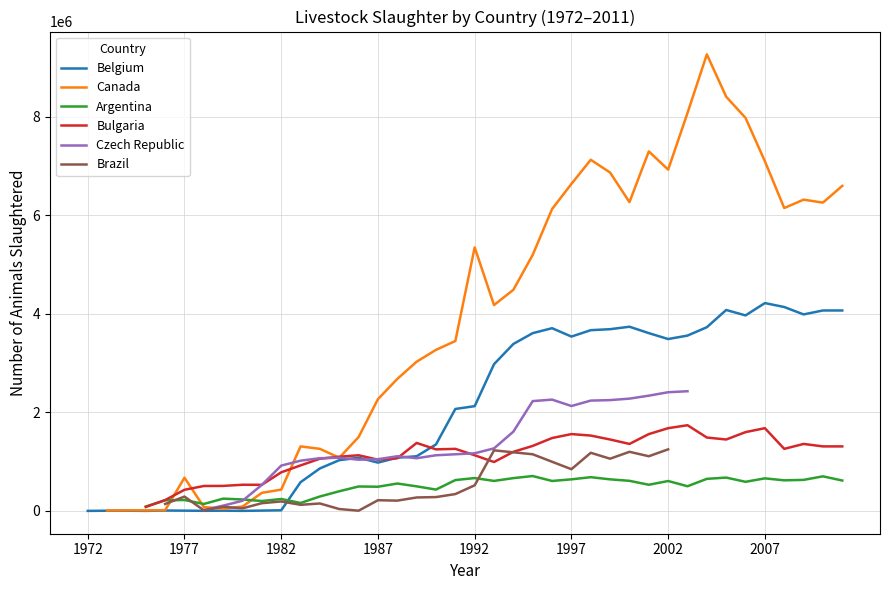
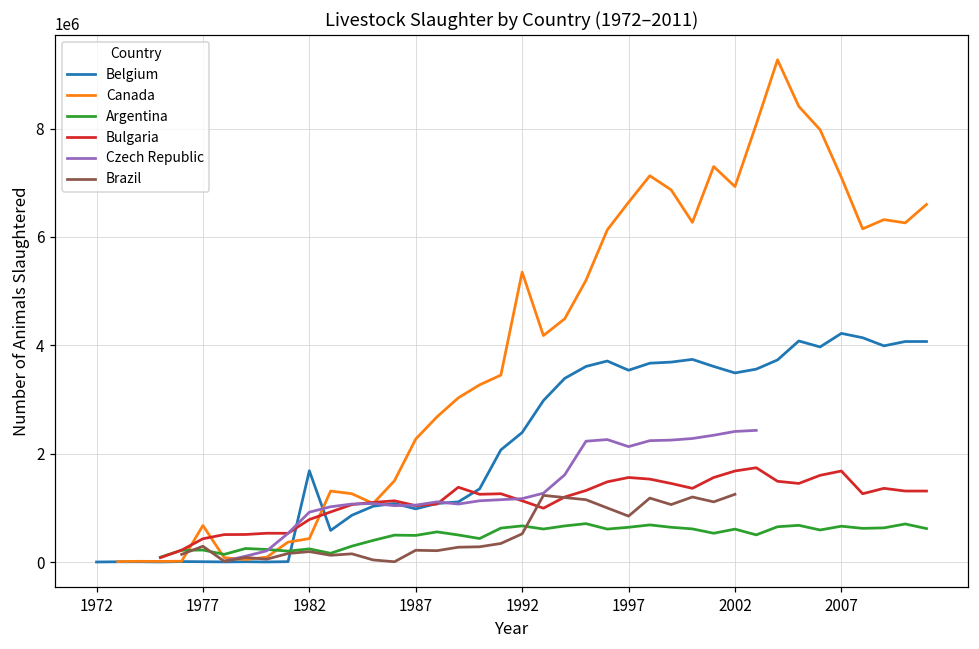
  {
    "Belgium": {
      "1972": 0,
      "1977": 0,
-     "1982": 0,
+     "1982": 1700000,
      "1987": 1000000,
-     "1992": 2100000,
+     "1992": 2400000,
      "1997": 3500000,
      "2002": 3500000,
      "2007": 4200000
    },
    "Canada": {
      "1977": 700000,
      "1982": 400000,
      "1987": 2300000,
      "1992": 5400000,
      "1997": 6600000,
      "2002": 6900000,
      "2007": 7100000
    },
    "Argentina": {
      "1977": 200000,
      "1987": 500000,
      "1992": 700000,
      "1997": 600000,
      "2002": 600000,
      "2007": 700000
    },
    "Bulgaria": {
      "1977": 400000,
      "1982": 800000,
      "1997": 1600000,
      "2002": 1700000,
      "2007": 1700000
    },
    "Czech Republic": {
      "1982": 900000,
      "1997": 2100000,
      "2002": 2400000
    },
    "Brazil": {
      "1977": 300000,
      "1987": 200000,
      "1992": 500000,
      "1997": 800000,
      "2002": 1300000
    }
  }
